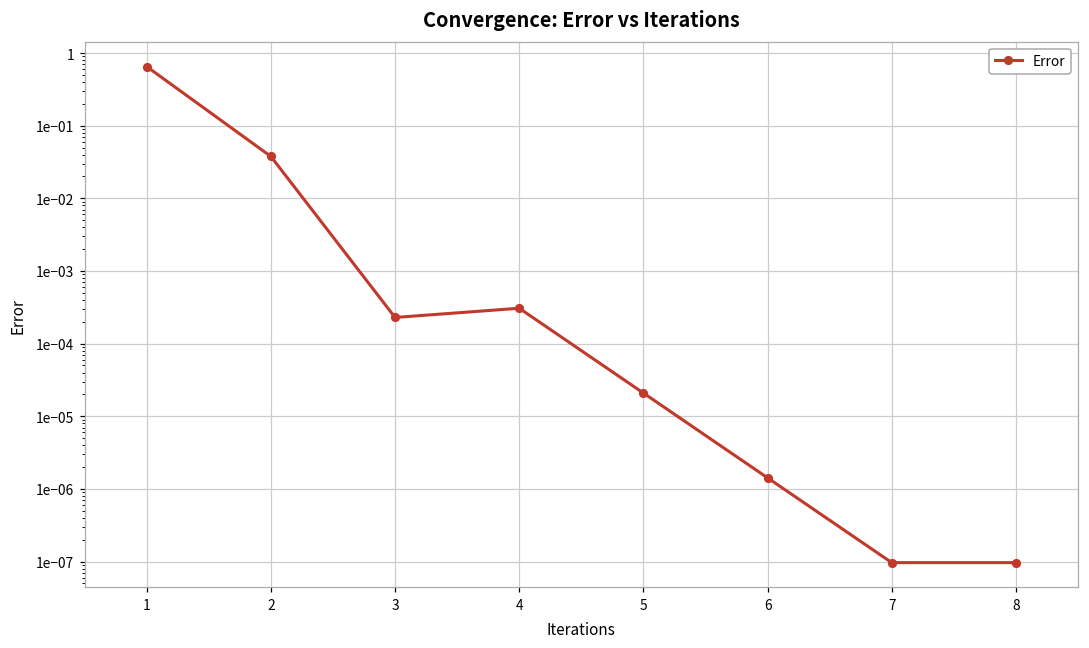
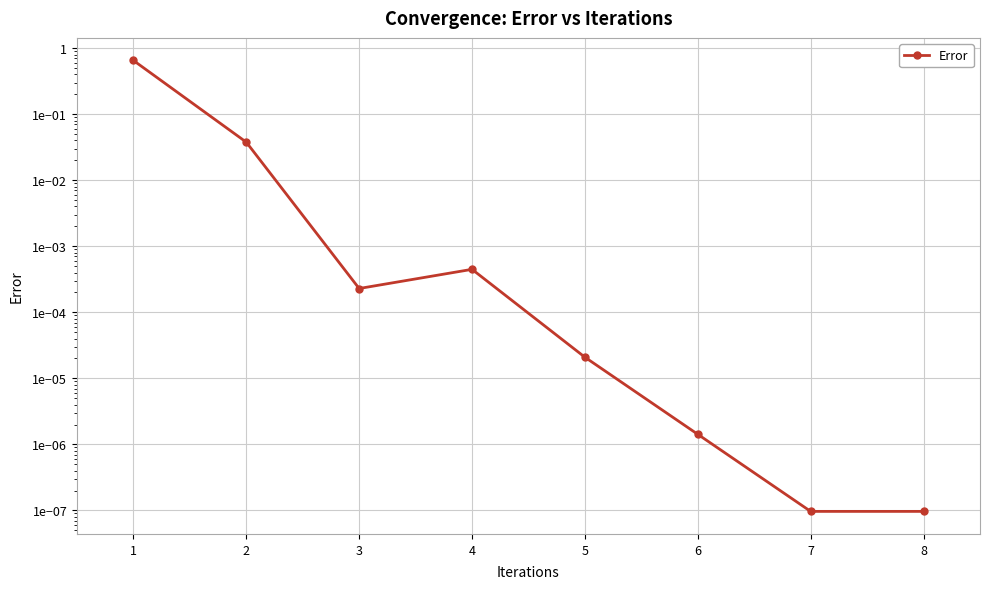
  {
    "1": 0.7,
    "2": 0.04,
    "3": 0.00023,
-   "4": 0.0003,
+   "4": 0.0004,
    "5": 0.000021,
    "6": 0.0000014,
    "7": 0.00000010,
    "8": 0.00000010
  }
